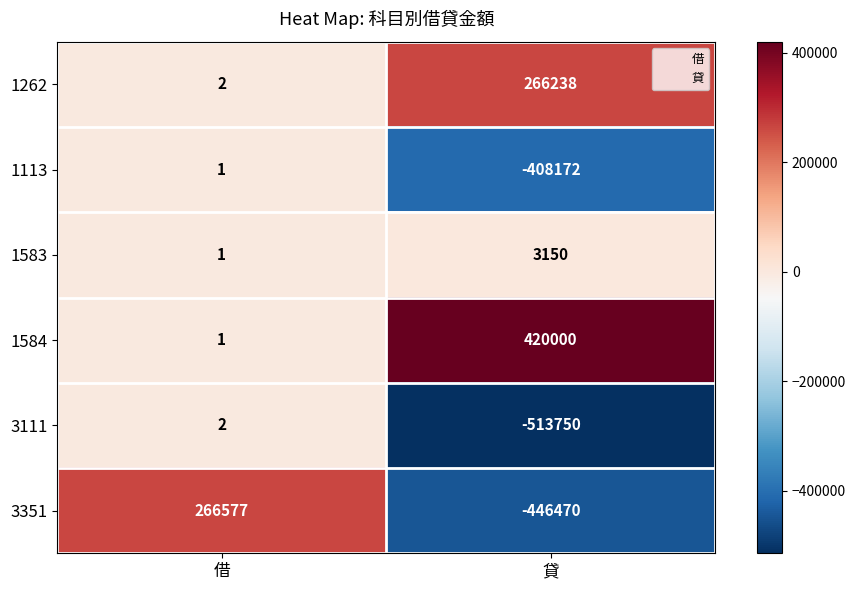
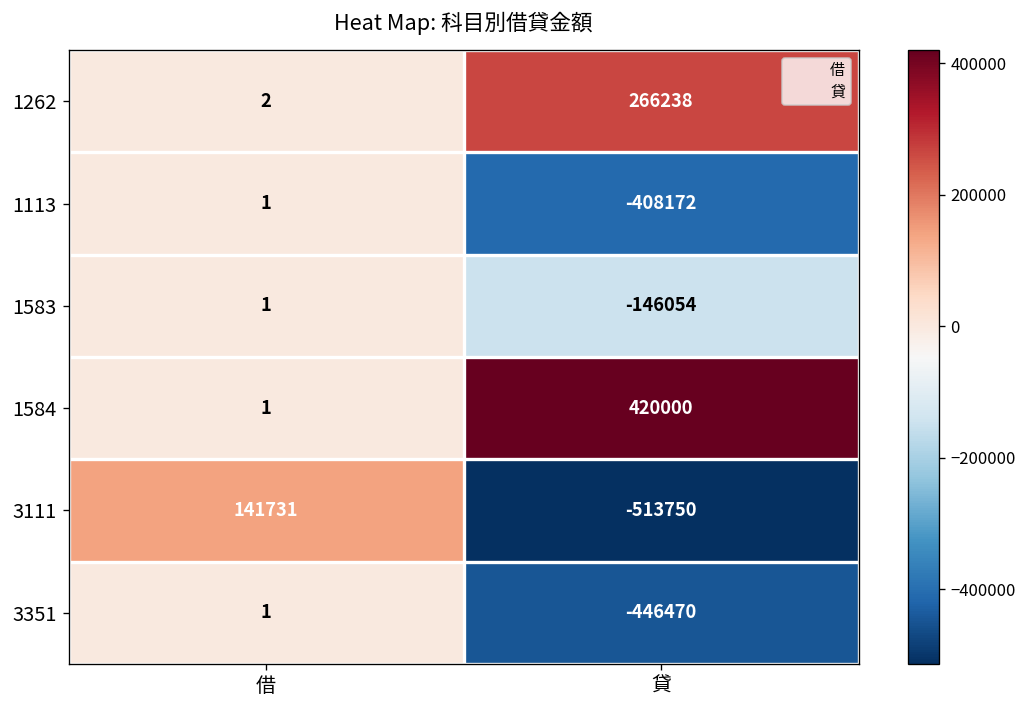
  {
    "1262": {
      "借": 2,
      "貸": 266238
    },
    "1113": {
      "借": 1,
      "貸": -408172
    },
    "1583": {
      "借": 1,
-     "貸": 3150
+     "貸": -146054
    },
    "1584": {
      "借": 1,
      "貸": 420000
    },
    "3111": {
-     "借": 2,
+     "借": 141731,
      "貸": -513750
    },
    "3351": {
-     "借": 266577,
+     "借": 1,
      "貸": -446470
    }
  }
